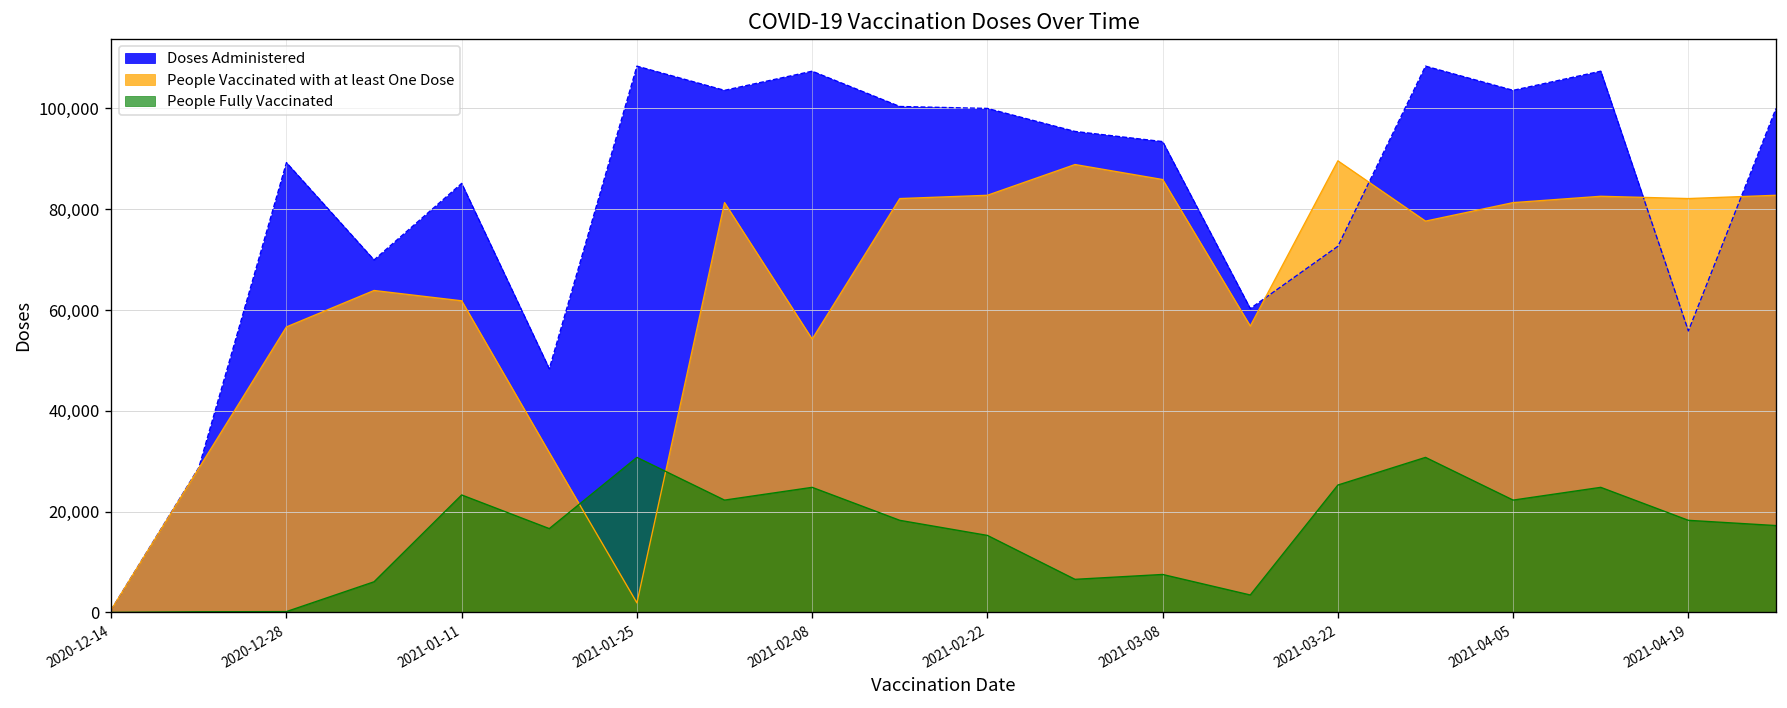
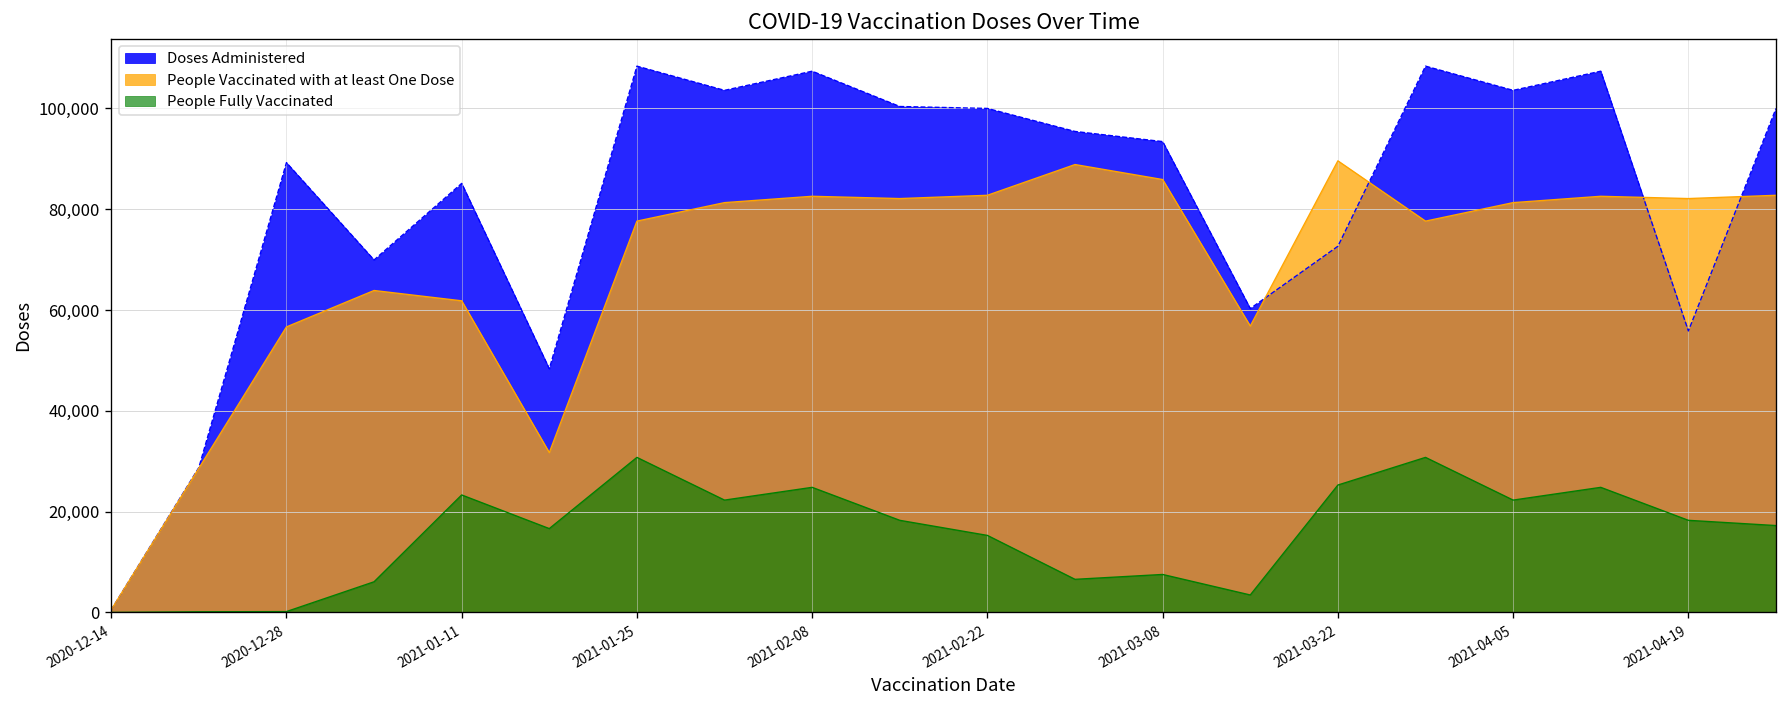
  {
    "Doses Administered": {
      "2020-12-28": "89,000",
      "2021-01-11": "85,000",
      "2021-01-25": "108,000",
      "2021-02-08": "107,000",
      "2021-02-22": "100,000",
      "2021-03-08": "93,000",
      "2021-03-22": "73,000",
      "2021-04-05": "104,000",
      "2021-04-19": "56,000"
    },
    "People Vaccinated with at least One Dose": {
      "2020-12-28": "57,000",
      "2021-01-11": "62,000",
-     "2021-01-25": "2,000",
-     "2021-02-08": "54,000",
+     "2021-01-25": "78,000",
+     "2021-02-08": "83,000",
      "2021-02-22": "83,000",
      "2021-03-08": "86,000",
      "2021-03-22": "90,000",
      "2021-04-05": "81,000",
      "2021-04-19": "82,000"
    },
    "People Fully Vaccinated": {
      "2020-12-28": "0",
      "2021-01-11": "23,000",
      "2021-01-25": "31,000",
      "2021-02-08": "25,000",
      "2021-02-22": "15,000",
      "2021-03-08": "8,000",
      "2021-03-22": "25,000",
      "2021-04-05": "22,000",
      "2021-04-19": "18,000"
    }
  }
